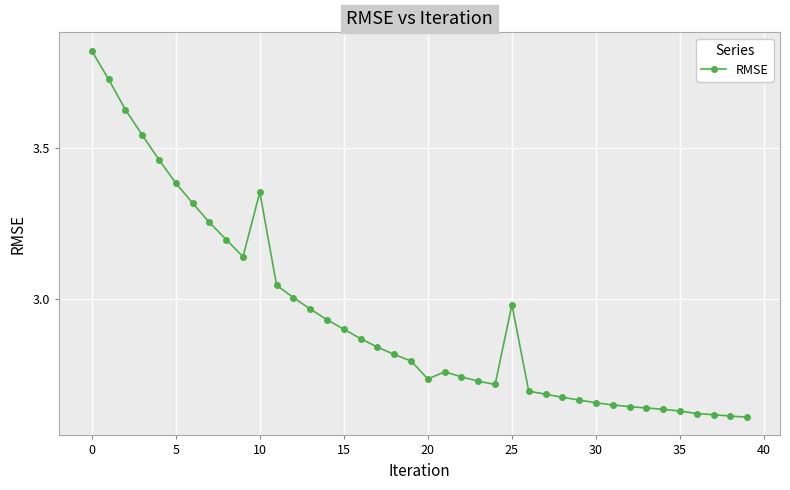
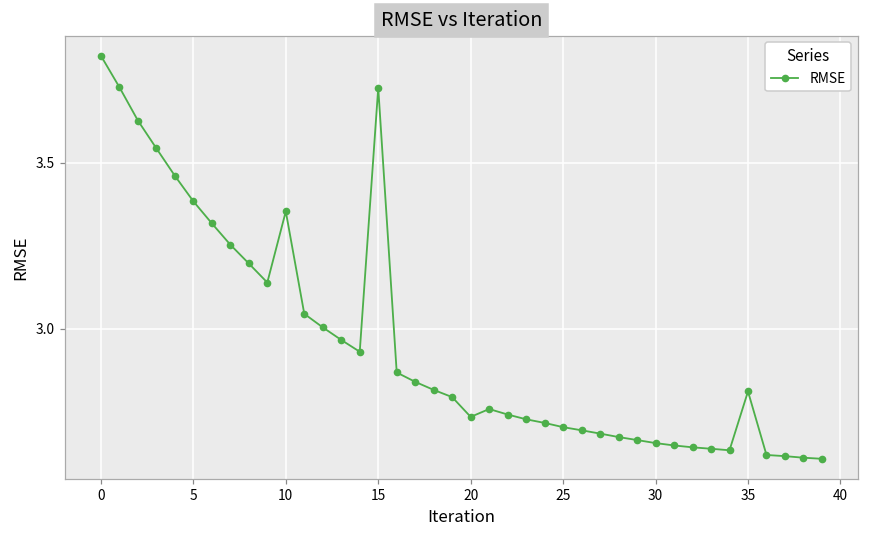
  {
    "0": 3.82,
    "5": 3.38,
    "10": 3.35,
-   "15": 2.90,
+   "15": 3.72,
    "20": 2.74,
-   "25": 2.98,
+   "25": 2.71,
    "30": 2.66,
-   "35": 2.63
+   "35": 2.81
  }
